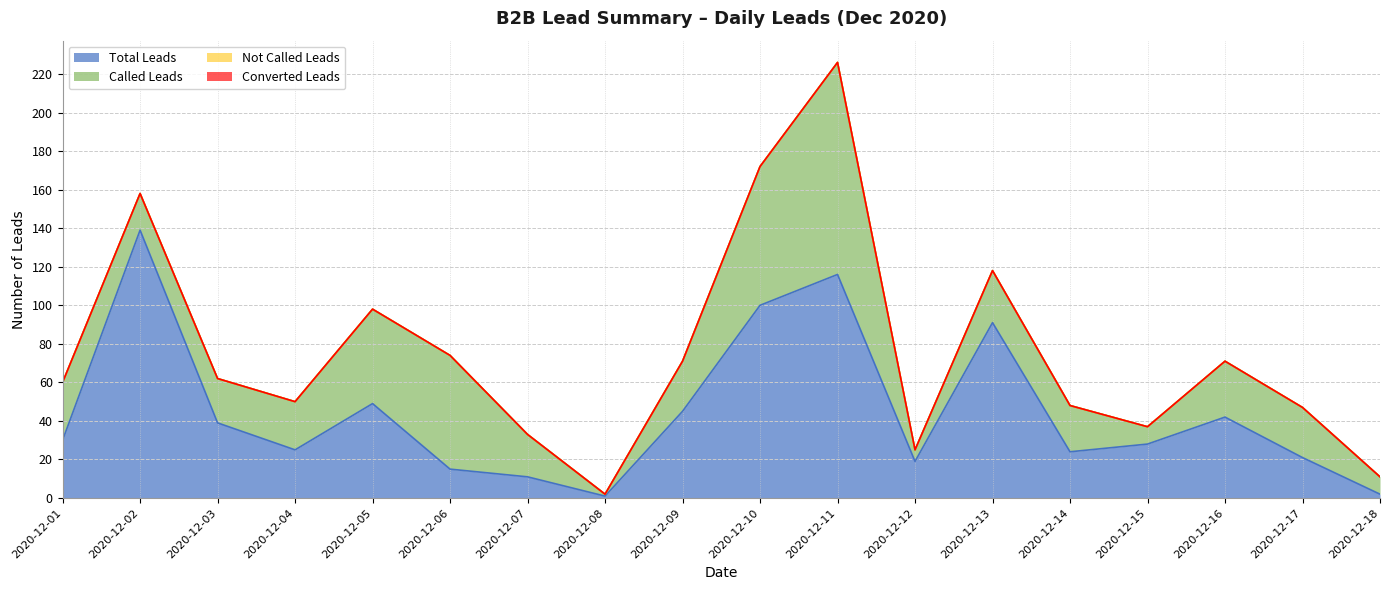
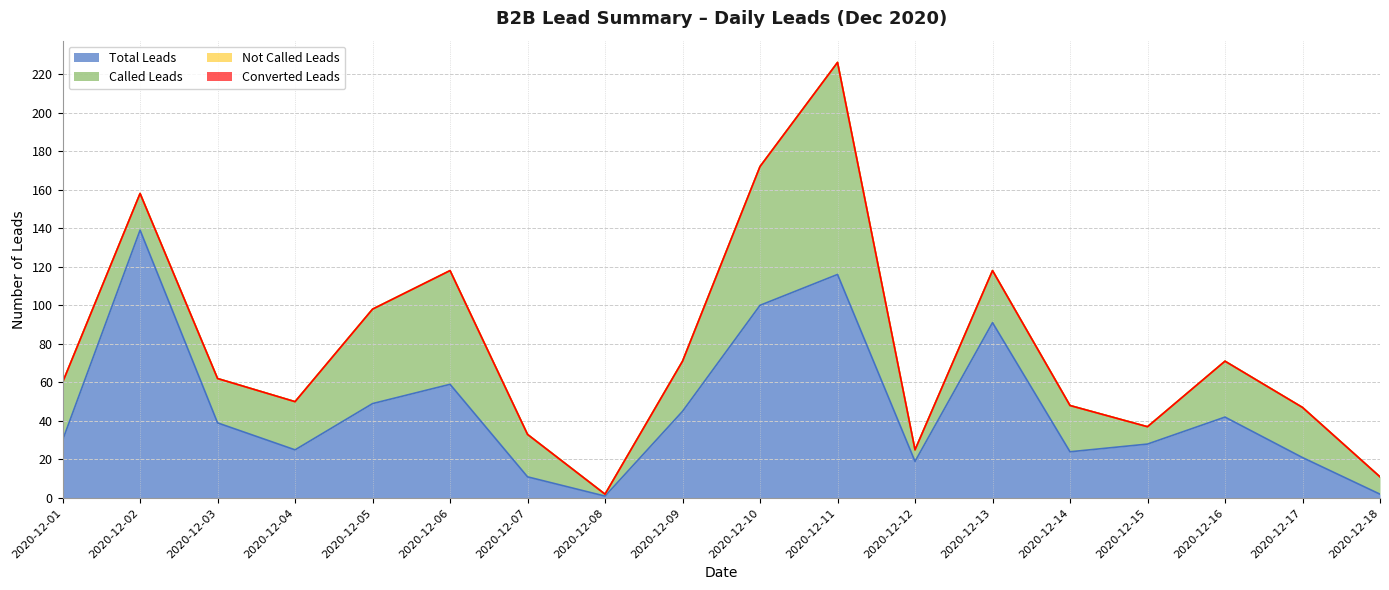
  {
    "Total Leads": {
      "2020-12-01": 30,
      "2020-12-02": 139,
      "2020-12-03": 39,
      "2020-12-04": 25,
      "2020-12-05": 49,
-     "2020-12-06": 15,
+     "2020-12-06": 59,
      "2020-12-07": 11,
      "2020-12-09": 45,
      "2020-12-10": 100,
      "2020-12-11": 116,
      "2020-12-12": 19,
      "2020-12-13": 91,
      "2020-12-14": 24,
      "2020-12-15": 28,
      "2020-12-16": 42,
      "2020-12-17": 21,
      "2020-12-18": 2
    }
  }
